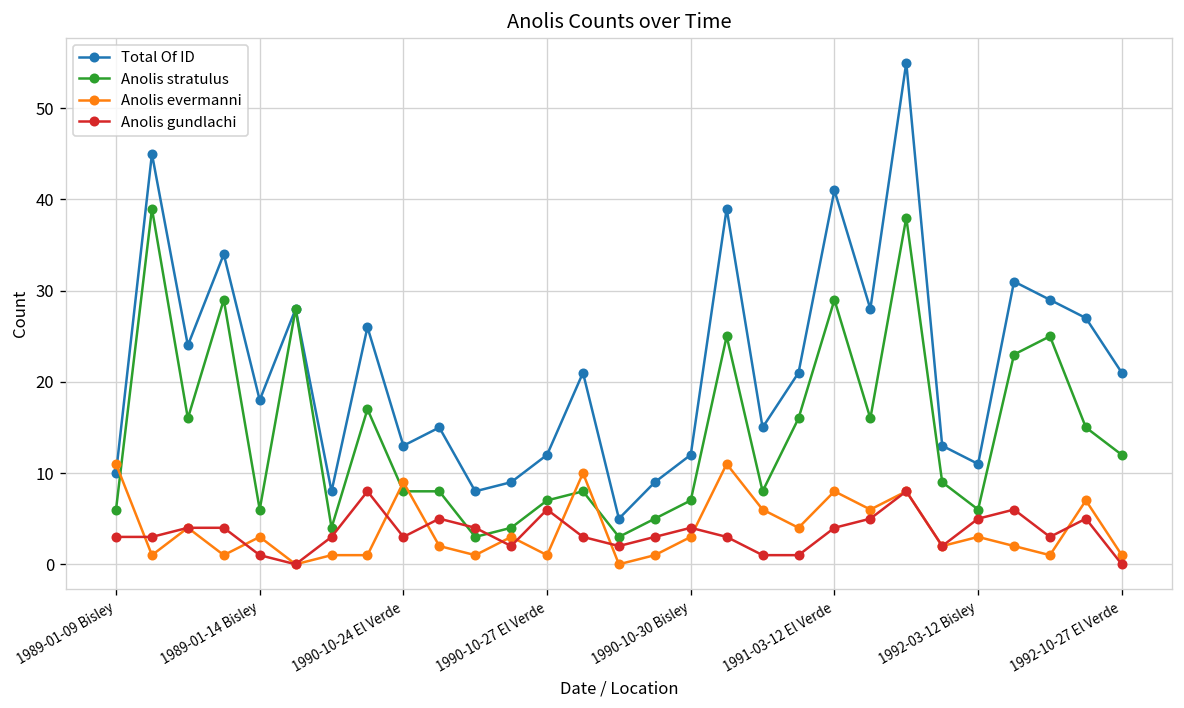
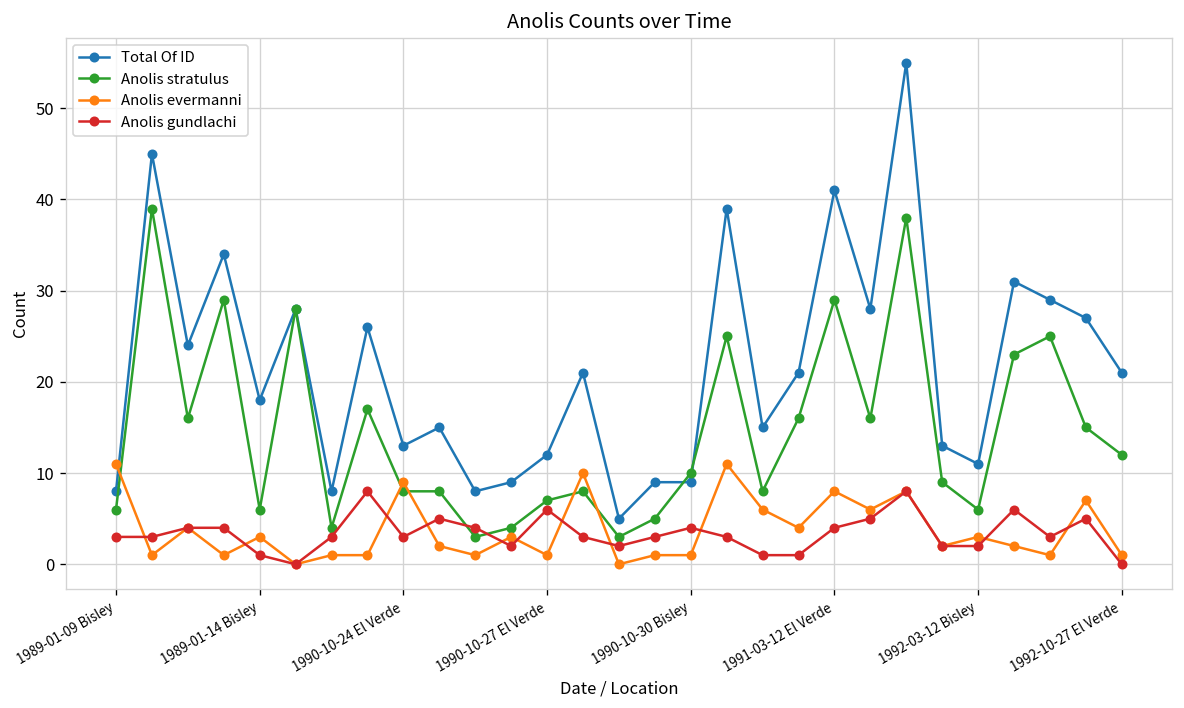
  {
    "Total Of ID": {
-     "1989-01-09 Bisley": 10,
+     "1989-01-09 Bisley": 8,
      "1989-01-14 Bisley": 18,
      "1990-10-24 El Verde": 13,
      "1990-10-27 El Verde": 12,
-     "1990-10-30 Bisley": 12,
+     "1990-10-30 Bisley": 9,
      "1991-03-12 El Verde": 41,
      "1992-03-12 Bisley": 11,
      "1992-10-27 El Verde": 21
    },
    "Anolis stratulus": {
      "1989-01-09 Bisley": 6,
      "1989-01-14 Bisley": 6,
      "1990-10-24 El Verde": 8,
      "1990-10-27 El Verde": 7,
-     "1990-10-30 Bisley": 7,
+     "1990-10-30 Bisley": 10,
      "1991-03-12 El Verde": 29,
      "1992-03-12 Bisley": 6,
      "1992-10-27 El Verde": 12
    },
    "Anolis evermanni": {
      "1989-01-09 Bisley": 11,
      "1989-01-14 Bisley": 3,
      "1990-10-24 El Verde": 9,
      "1990-10-27 El Verde": 1,
-     "1990-10-30 Bisley": 3,
+     "1990-10-30 Bisley": 1,
      "1991-03-12 El Verde": 8,
      "1992-03-12 Bisley": 3,
      "1992-10-27 El Verde": 1
    },
    "Anolis gundlachi": {
      "1989-01-09 Bisley": 3,
      "1989-01-14 Bisley": 1,
      "1990-10-24 El Verde": 3,
      "1990-10-27 El Verde": 6,
      "1990-10-30 Bisley": 4,
      "1991-03-12 El Verde": 4,
-     "1992-03-12 Bisley": 5,
+     "1992-03-12 Bisley": 2,
      "1992-10-27 El Verde": 0
    }
  }
